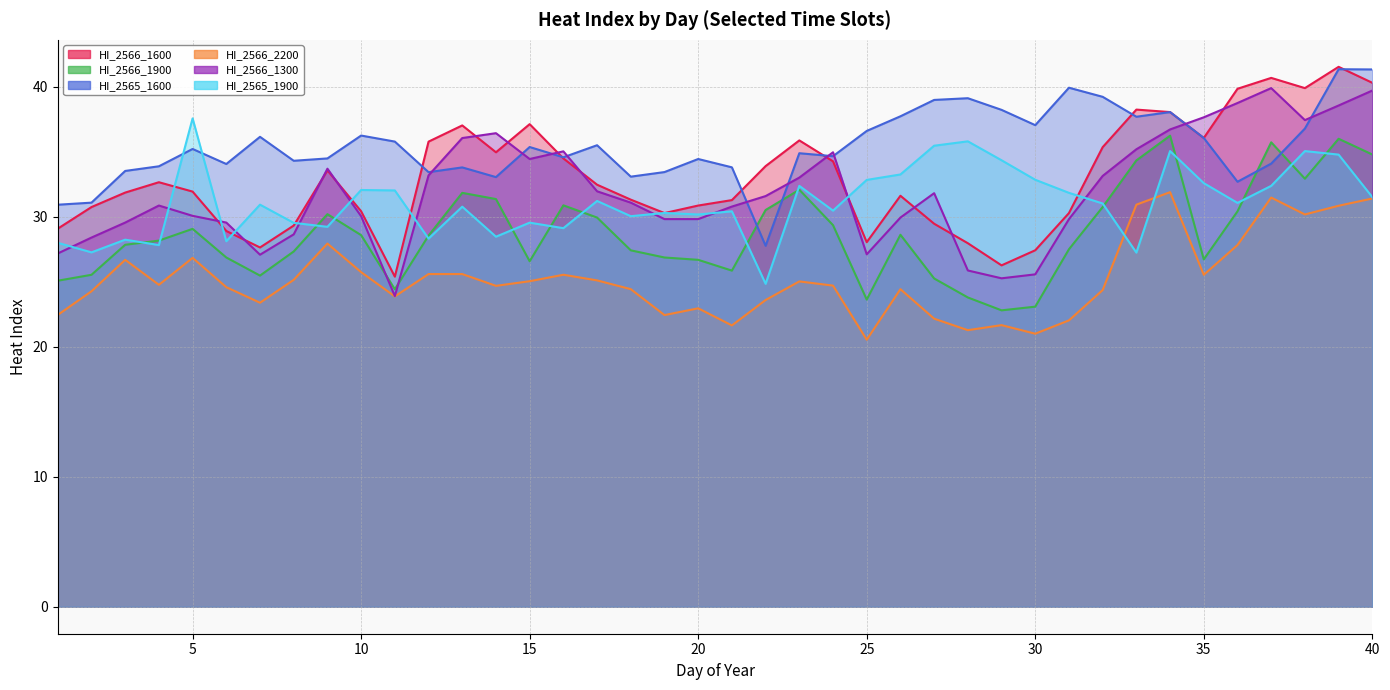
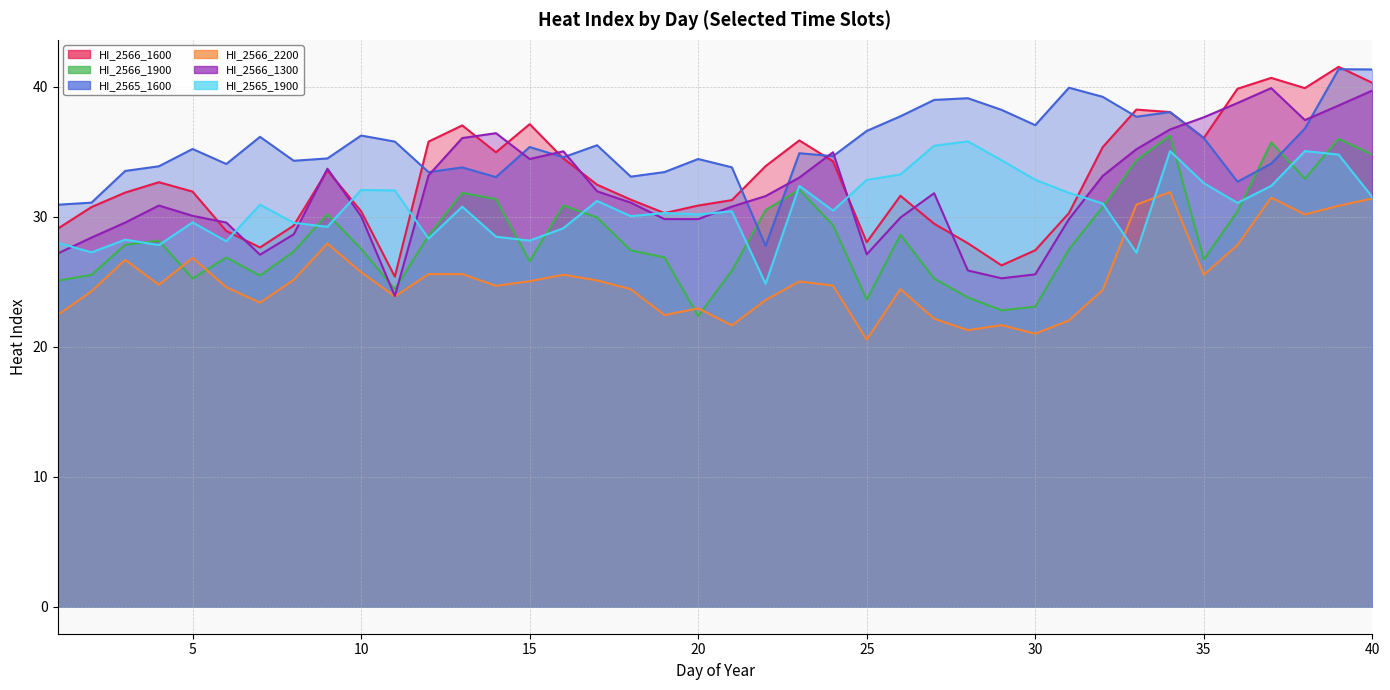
  {
    "HI_2566_1900": {
-     "5": 29.1,
-     "10": 28.6,
+     "5": 25.2,
+     "10": 27.5,
      "15": 26.6,
-     "20": 26.7,
+     "20": 22.4,
      "25": 23.6,
      "30": 23.1,
      "35": 26.7,
      "40": 34.8
    },
    "HI_2565_1900": {
-     "5": 37.6,
+     "5": 29.5,
      "10": 32.0,
-     "15": 29.5,
+     "15": 28.2,
      "20": 30.2,
      "25": 32.8,
      "30": 32.8,
      "35": 32.6
    }
  }
